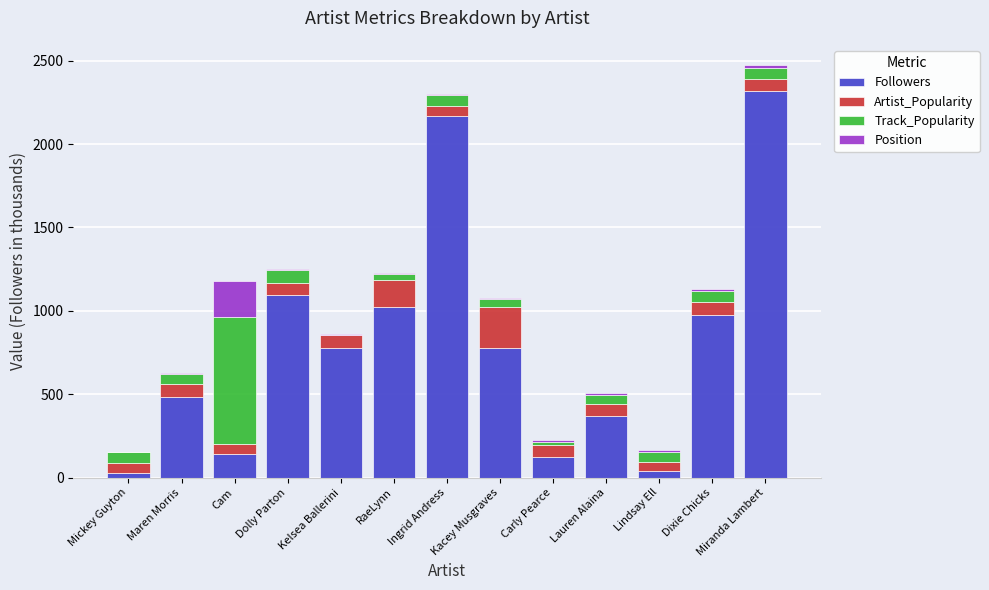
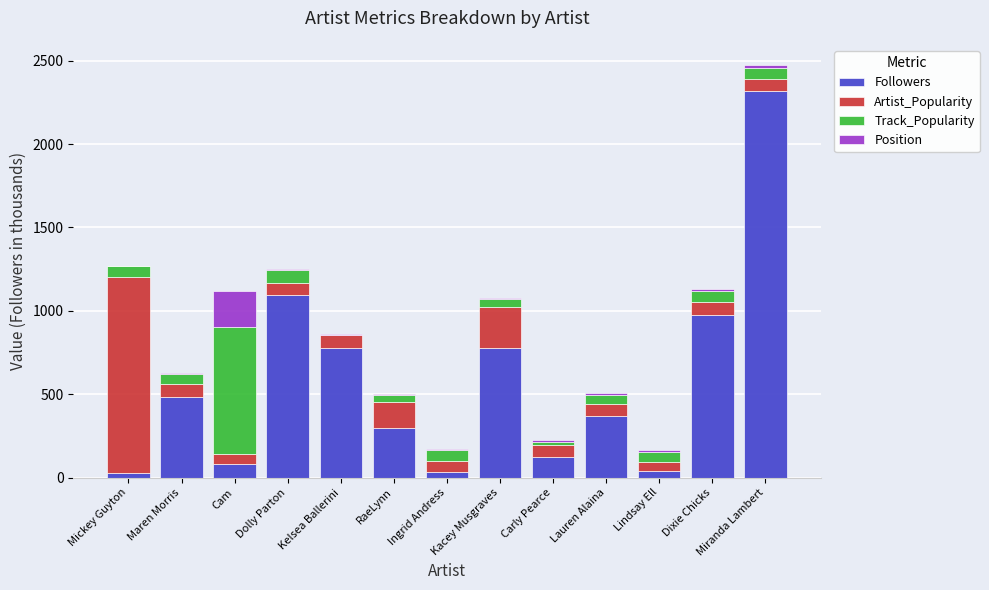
  {
    "Followers": {
      "Mickey Guyton": 30,
      "Maren Morris": 480,
-     "Cam": 140,
+     "Cam": 80,
      "Dolly Parton": 1090,
      "Kelsea Ballerini": 780,
-     "RaeLynn": 1030,
-     "Ingrid Andress": 2170,
+     "RaeLynn": 300,
+     "Ingrid Andress": 40,
      "Kacey Musgraves": 780,
      "Carly Pearce": 130,
      "Lauren Alaina": 370,
      "Lindsay Ell": 40,
      "Dixie Chicks": 980,
      "Miranda Lambert": 2320
    },
    "Artist_Popularity": {
-     "Mickey Guyton": 60,
+     "Mickey Guyton": 1180,
      "Maren Morris": 80,
      "Cam": 60,
      "Dolly Parton": 80,
      "Kelsea Ballerini": 80,
      "RaeLynn": 160,
      "Ingrid Andress": 60,
      "Kacey Musgraves": 240,
      "Carly Pearce": 70,
      "Lauren Alaina": 80,
      "Lindsay Ell": 60,
      "Dixie Chicks": 70,
      "Miranda Lambert": 70
    },
    "Track_Popularity": {
      "Mickey Guyton": 70,
      "Maren Morris": 60,
      "Cam": 770,
      "Dolly Parton": 70,
      "Kelsea Ballerini": 0,
      "RaeLynn": 40,
      "Ingrid Andress": 60,
      "Kacey Musgraves": 50,
      "Carly Pearce": 20,
      "Lauren Alaina": 60,
      "Lindsay Ell": 60,
      "Dixie Chicks": 70,
      "Miranda Lambert": 70
    },
    "Position": {
      "Cam": 220,
      "Miranda Lambert": 20
    }
  }
